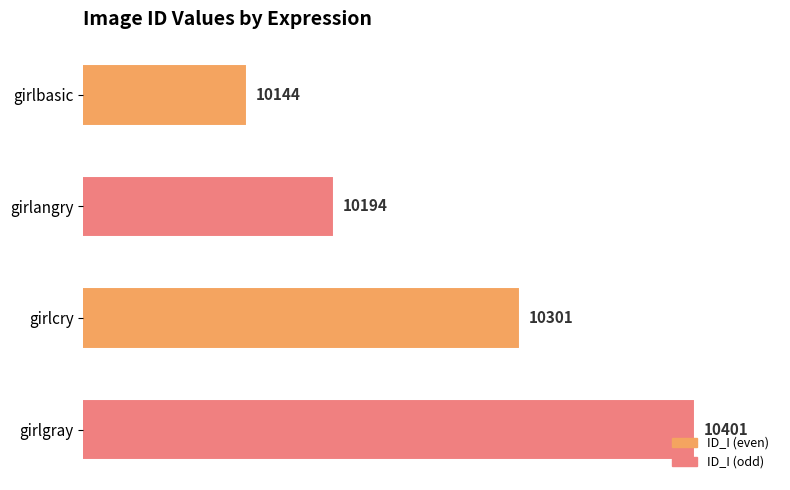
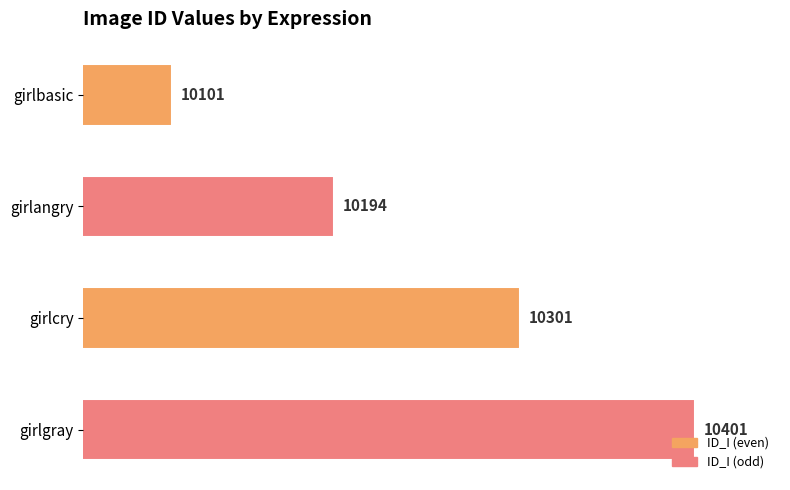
  {
-   "girlbasic": 10144,
+   "girlbasic": 10101,
    "girlangry": 10194,
    "girlcry": 10301,
    "girlgray": 10401
  }
